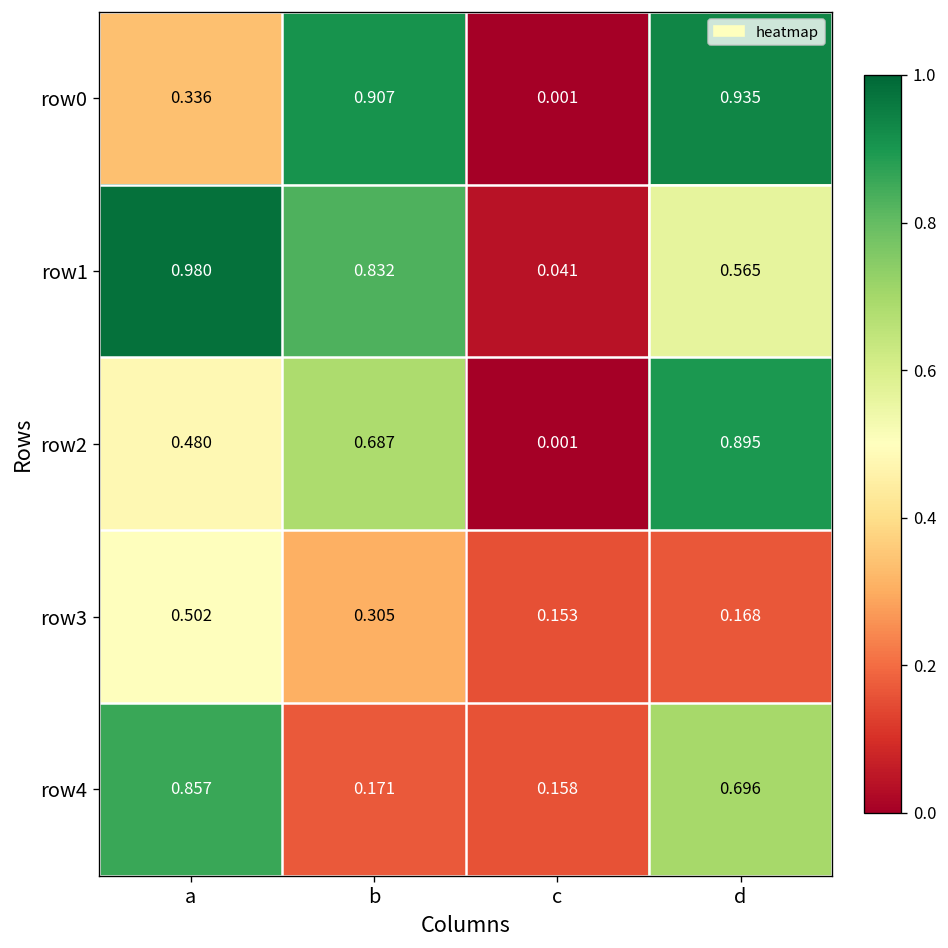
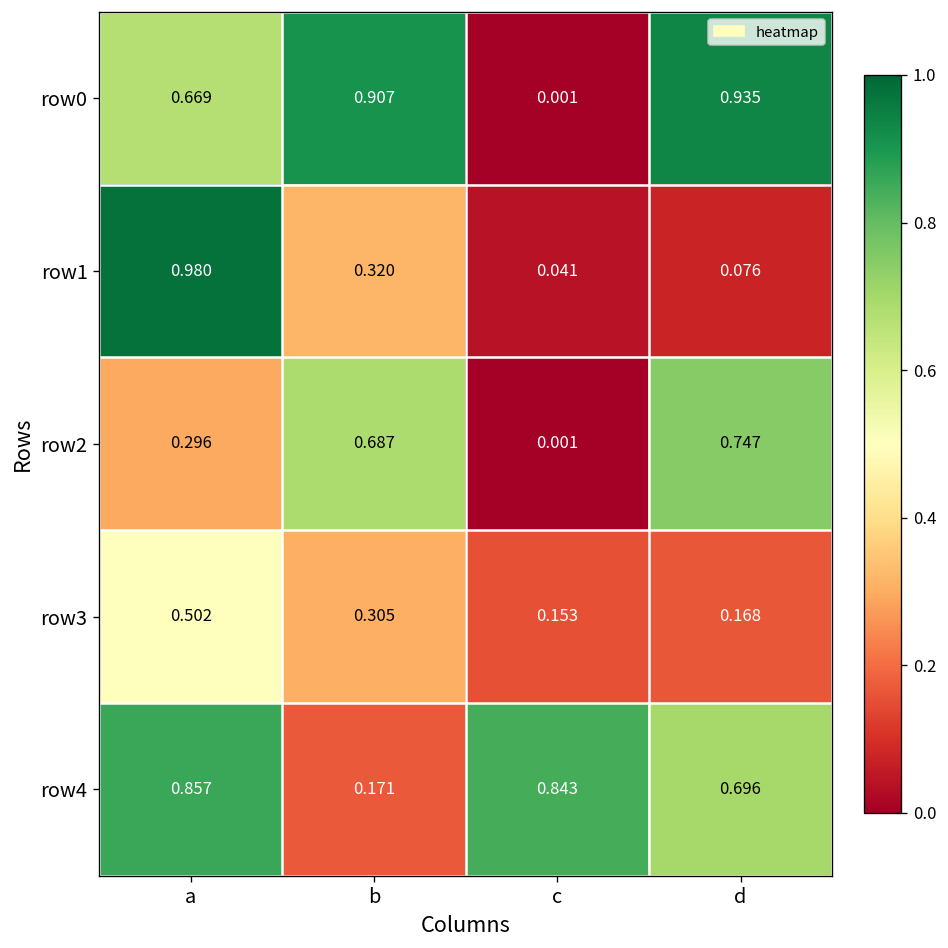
  {
    "row0": {
-     "a": 0.336,
+     "a": 0.669,
      "b": 0.907,
      "c": 0.001,
      "d": 0.935
    },
    "row1": {
      "a": 0.980,
-     "b": 0.832,
+     "b": 0.320,
      "c": 0.041,
-     "d": 0.565
+     "d": 0.076
    },
    "row2": {
-     "a": 0.480,
+     "a": 0.296,
      "b": 0.687,
      "c": 0.001,
-     "d": 0.895
+     "d": 0.747
    },
    "row3": {
      "a": 0.502,
      "b": 0.305,
      "c": 0.153,
      "d": 0.168
    },
    "row4": {
      "a": 0.857,
      "b": 0.171,
-     "c": 0.158,
+     "c": 0.843,
      "d": 0.696
    }
  }
